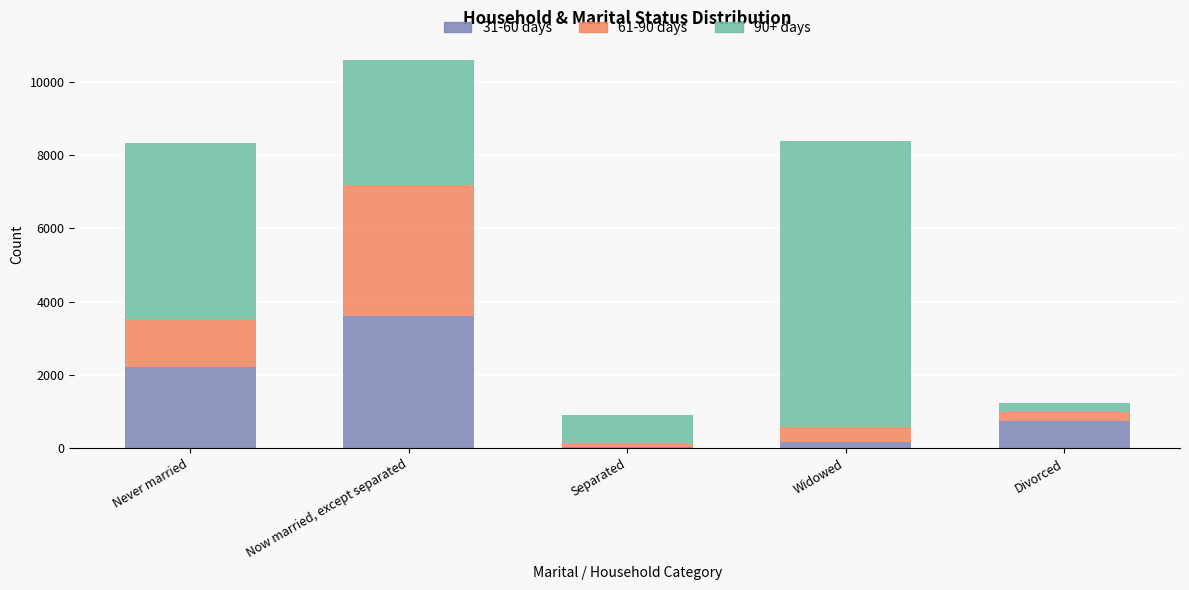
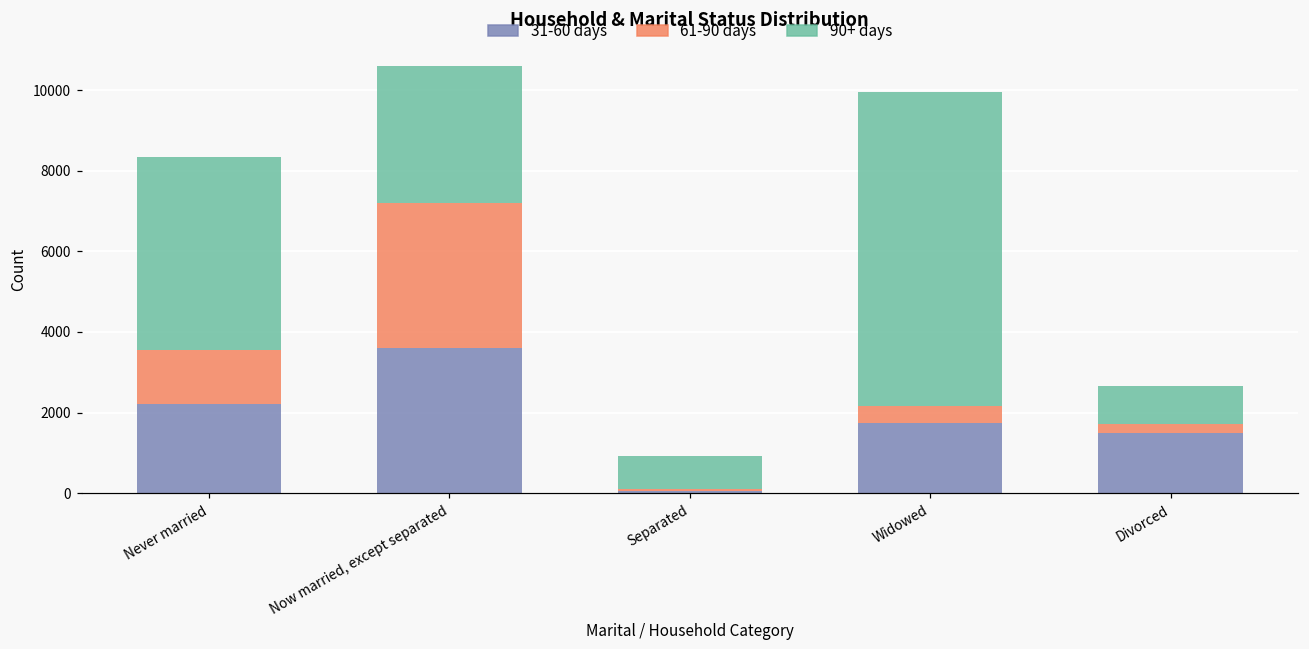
  {
    "31-60 days": {
      "Never married": 2200,
      "Now married, except separated": 3600,
-     "Widowed": 200,
-     "Divorced": 700
+     "Widowed": 1700,
+     "Divorced": 1500
    },
    "61-90 days": {
      "Never married": 1300,
      "Now married, except separated": 3600,
      "Widowed": 400,
      "Divorced": 200
    },
    "90+ days": {
      "Never married": 4800,
      "Now married, except separated": 3400,
      "Separated": 800,
      "Widowed": 7800,
-     "Divorced": 300
+     "Divorced": 900
    }
  }
